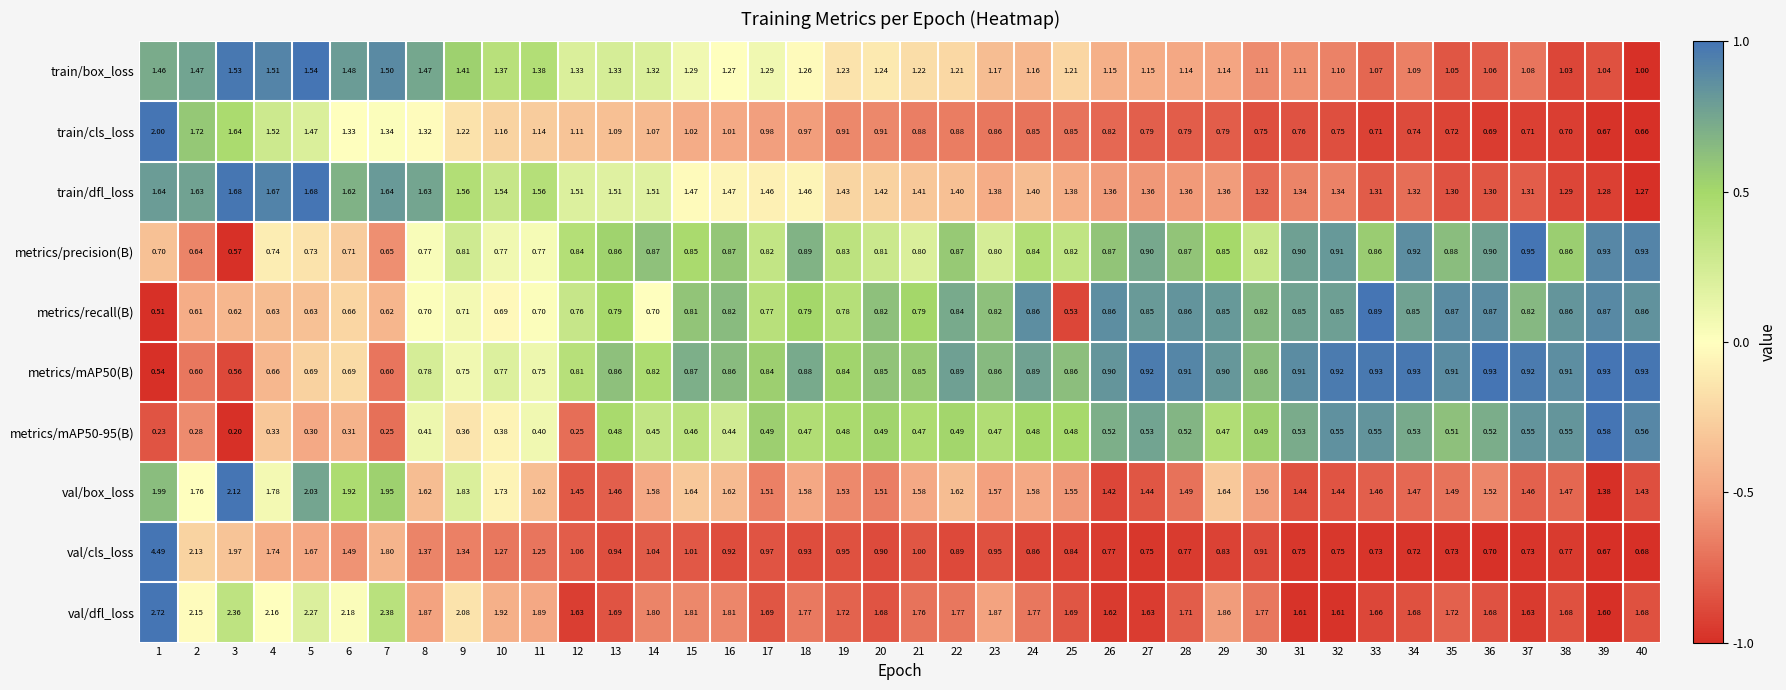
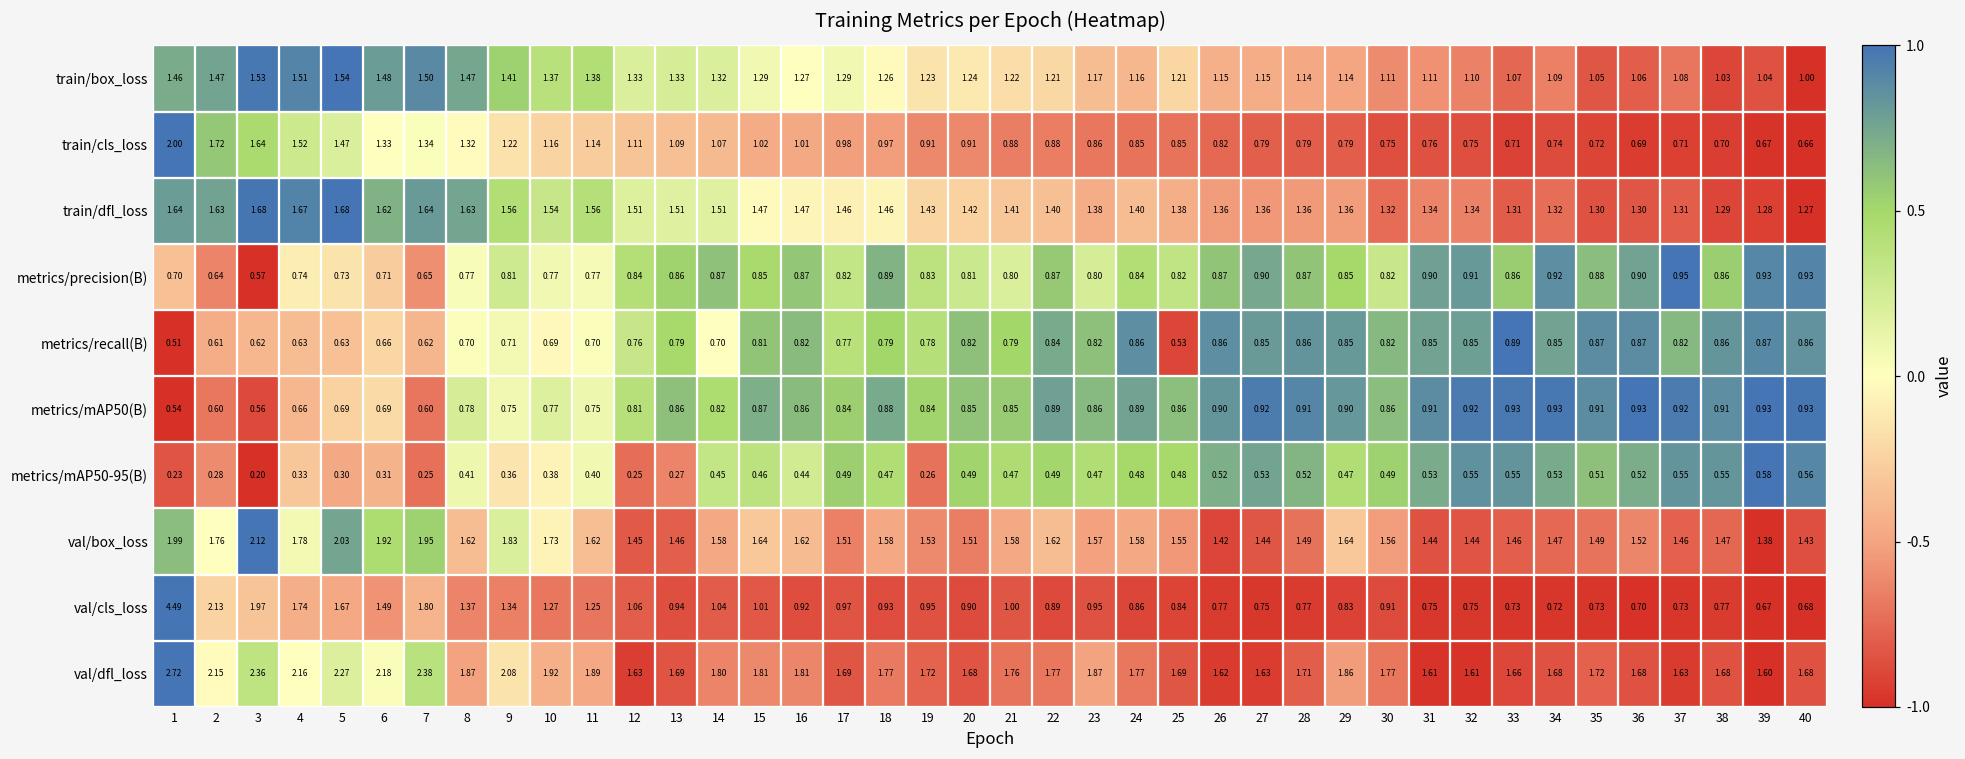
  {
    "metrics/mAP50-95(B)": {
      "1": 0.23,
      "2": 0.28,
      "3": 0.20,
      "4": 0.33,
      "5": 0.30,
      "6": 0.31,
      "7": 0.25,
      "8": 0.41,
      "9": 0.36,
      "10": 0.38,
      "11": 0.40,
      "12": 0.25,
-     "13": 0.48,
+     "13": 0.27,
      "14": 0.45,
      "15": 0.46,
      "16": 0.44,
      "17": 0.49,
      "18": 0.47,
-     "19": 0.48,
+     "19": 0.26,
      "20": 0.49,
      "21": 0.47,
      "22": 0.49,
      "23": 0.47,
      "24": 0.48,
      "25": 0.48,
      "26": 0.52,
      "27": 0.53,
      "28": 0.52,
      "29": 0.47,
      "30": 0.49,
      "31": 0.53,
      "32": 0.55,
      "33": 0.55,
      "34": 0.53,
      "35": 0.51,
      "36": 0.52,
      "37": 0.55,
      "38": 0.55,
      "39": 0.58,
      "40": 0.56
    }
  }
